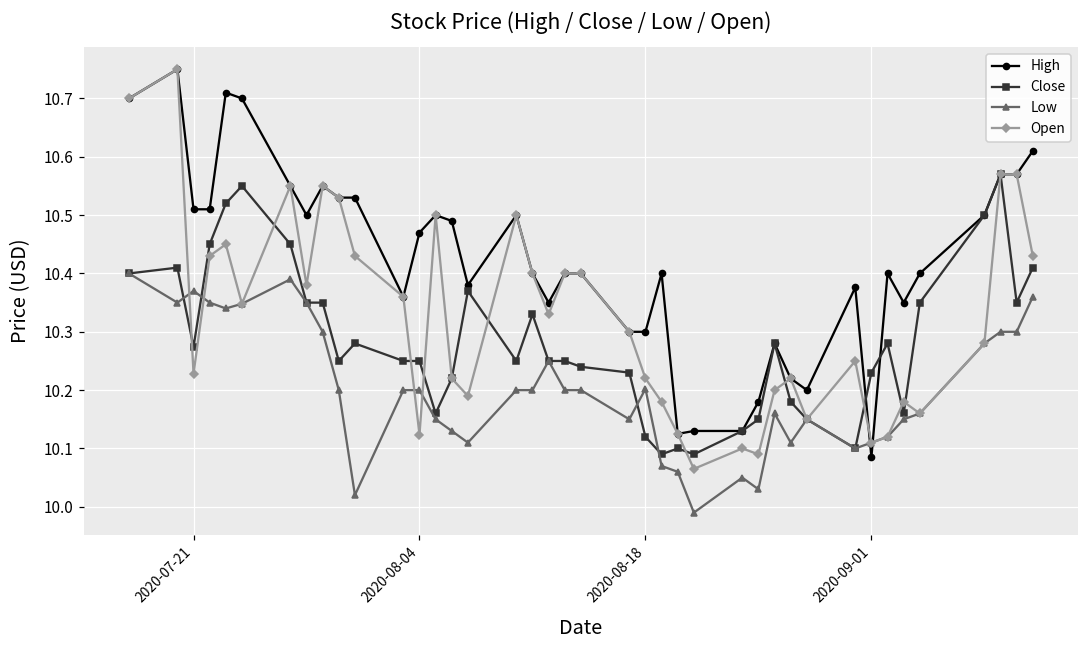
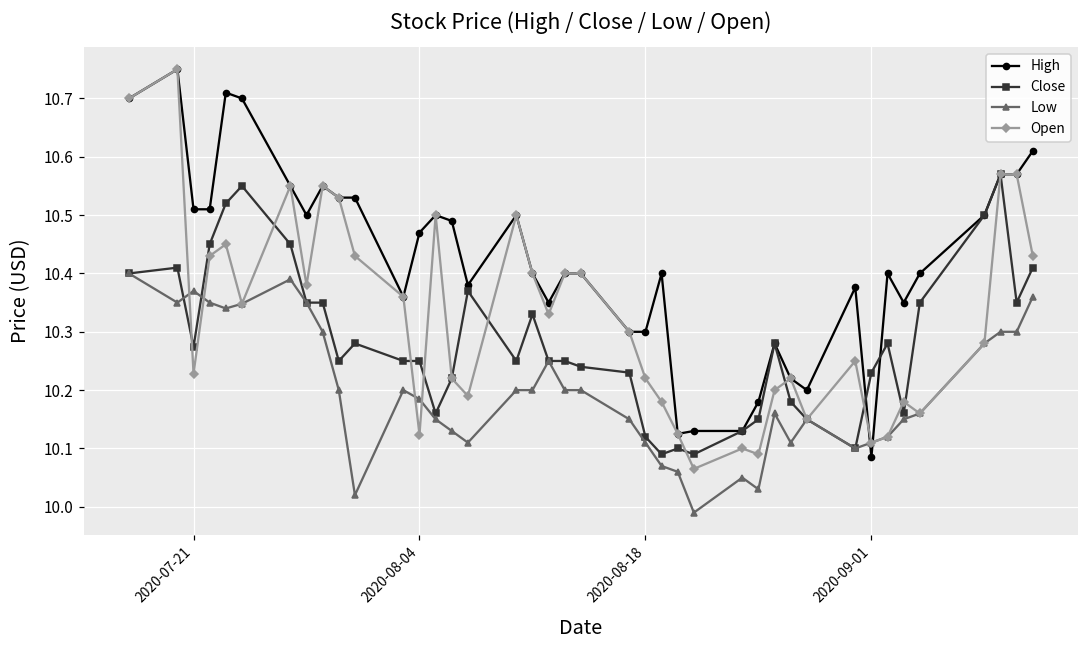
  {
    "High": {
      "2020-07-21": 10.51,
      "2020-08-04": 10.47,
      "2020-08-18": 10.30,
      "2020-09-01": 10.09
    },
    "Close": {
      "2020-07-21": 10.27,
      "2020-08-04": 10.25,
      "2020-08-18": 10.12,
      "2020-09-01": 10.23
    },
    "Low": {
      "2020-07-21": 10.37,
-     "2020-08-04": 10.20,
-     "2020-08-18": 10.20
+     "2020-08-04": 10.18,
+     "2020-08-18": 10.11
    },
    "Open": {
      "2020-07-21": 10.23,
      "2020-08-04": 10.12,
      "2020-08-18": 10.22
    }
  }
